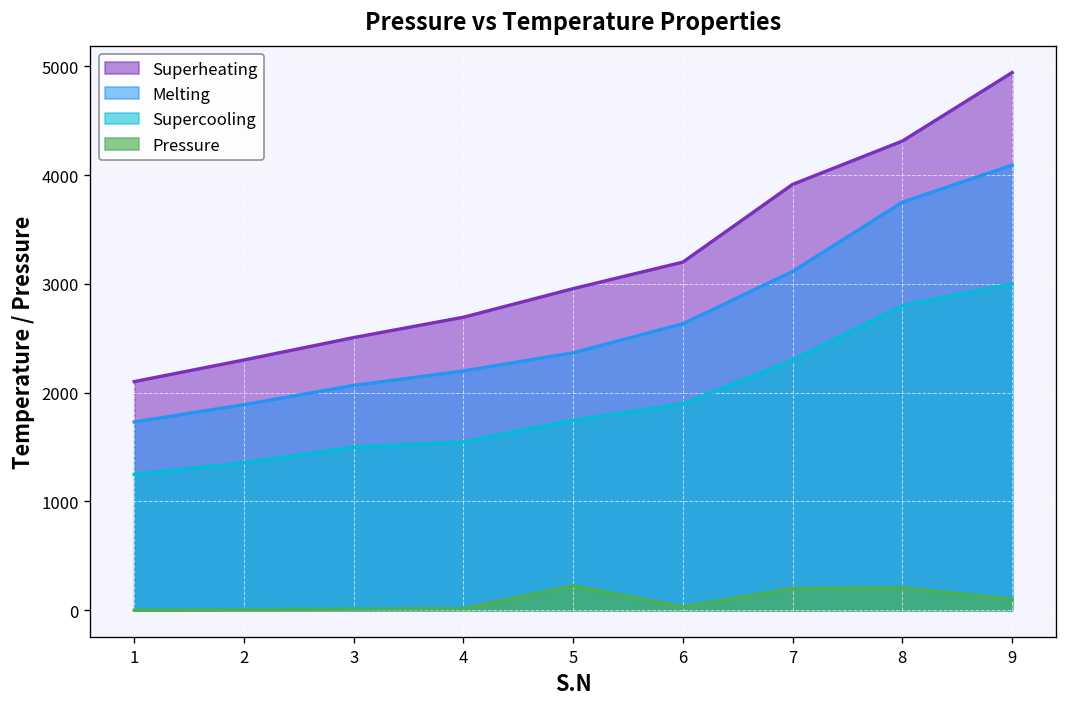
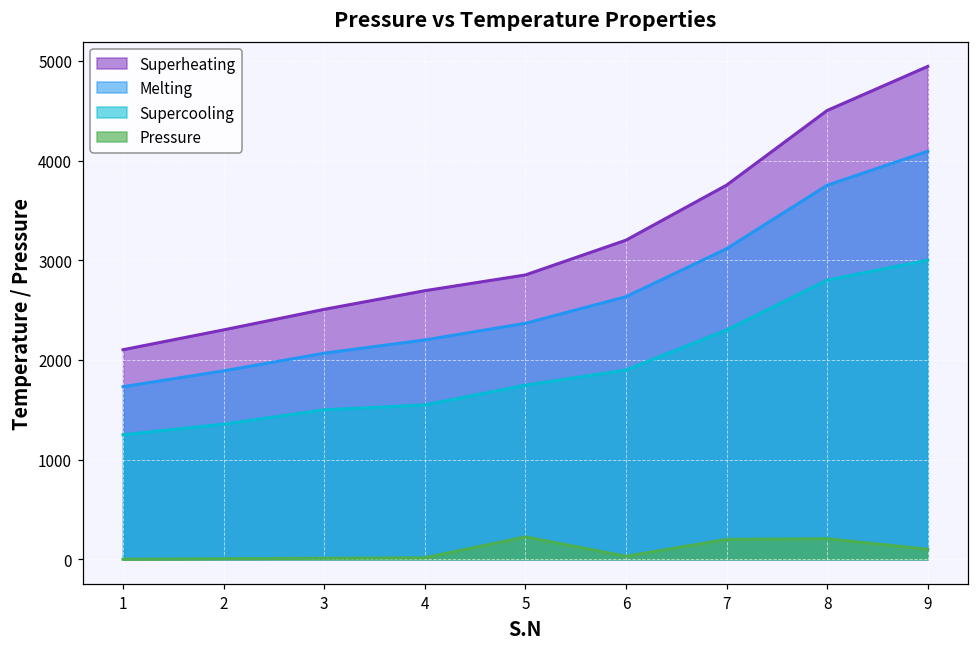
  {
    "Superheating": {
      "1": 2100,
      "2": 2300,
      "3": 2500,
      "4": 2700,
-     "5": 3000,
+     "5": 2900,
      "6": 3200,
-     "7": 3900,
-     "8": 4300,
+     "7": 3800,
+     "8": 4500,
      "9": 4900
    },
    "Pressure": {
      "1": 0,
      "2": 0,
      "3": 0,
      "4": 0,
      "5": 200,
      "6": 0,
      "7": 200,
      "8": 200,
      "9": 100
    }
  }
